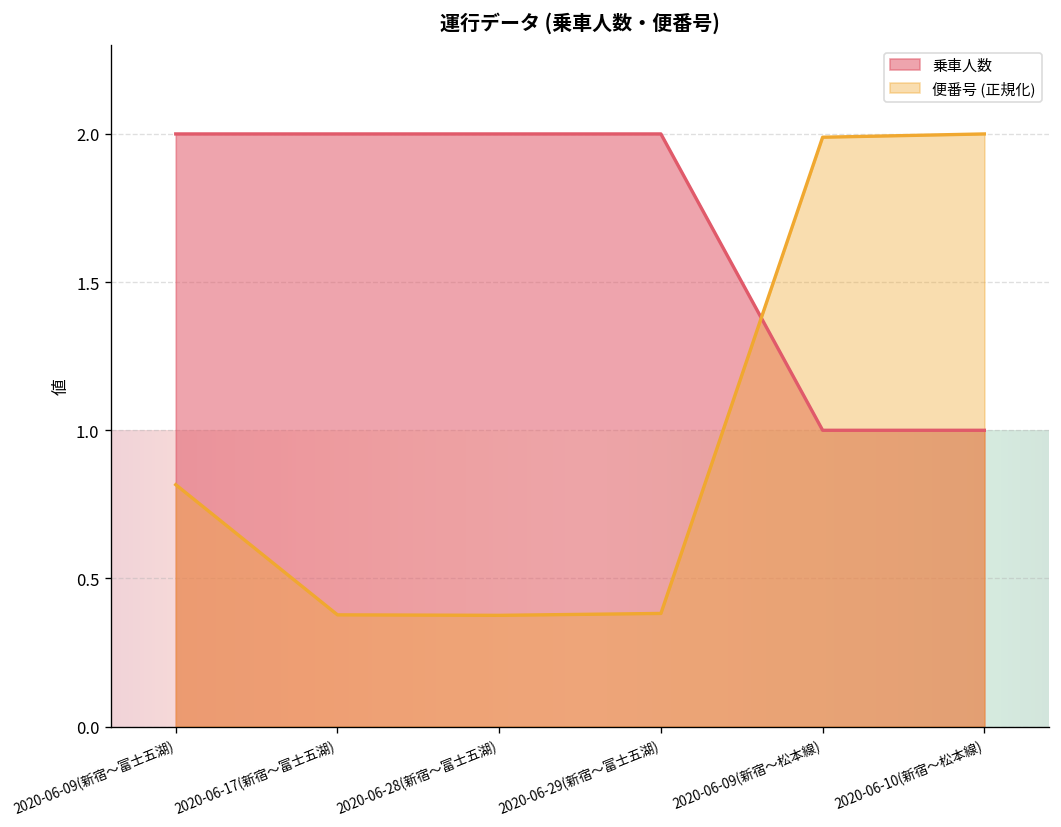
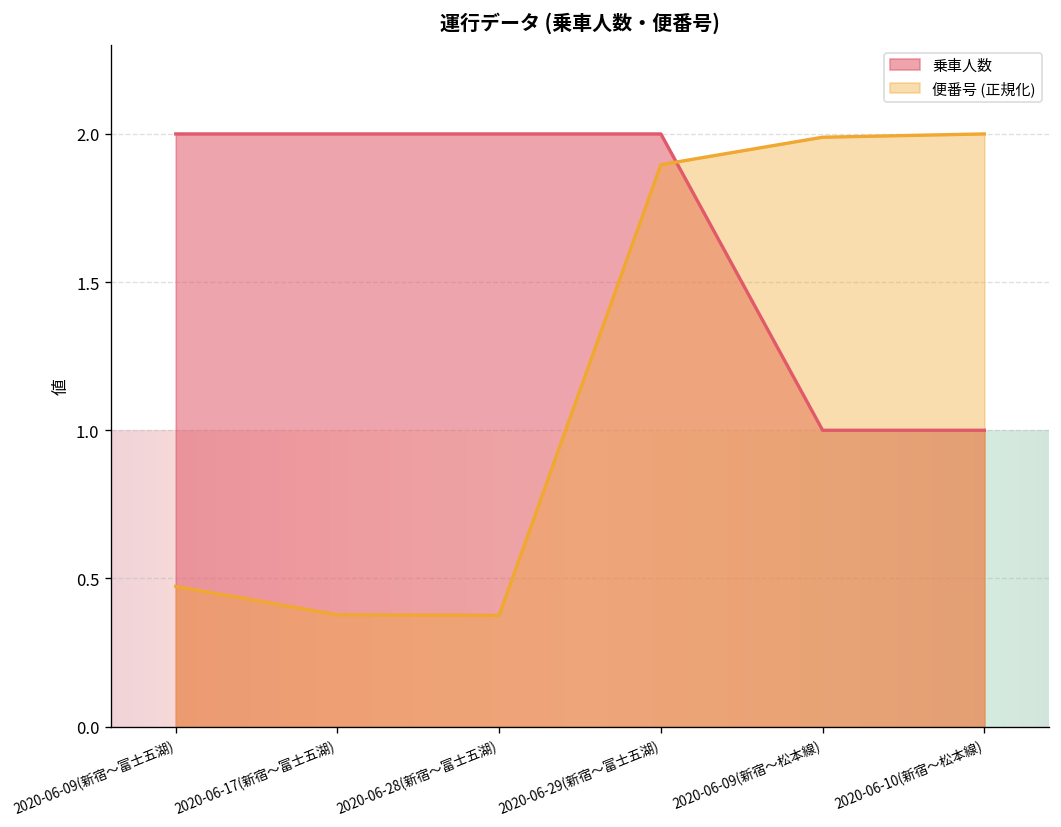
  {
    "乗車人数": {
      "2020-06-09(新宿～富士五湖)": 2.00,
      "2020-06-17(新宿～富士五湖)": 2.00,
      "2020-06-28(新宿～富士五湖)": 2.00,
      "2020-06-29(新宿～富士五湖)": 2.00,
      "2020-06-09(新宿～松本線)": 1.00,
      "2020-06-10(新宿～松本線)": 1.00
    },
    "便番号 (正規化)": {
-     "2020-06-09(新宿～富士五湖)": 0.82,
+     "2020-06-09(新宿～富士五湖)": 0.47,
      "2020-06-17(新宿～富士五湖)": 0.38,
      "2020-06-28(新宿～富士五湖)": 0.38,
-     "2020-06-29(新宿～富士五湖)": 0.38,
+     "2020-06-29(新宿～富士五湖)": 1.90,
      "2020-06-09(新宿～松本線)": 1.99,
      "2020-06-10(新宿～松本線)": 2.00
    }
  }
